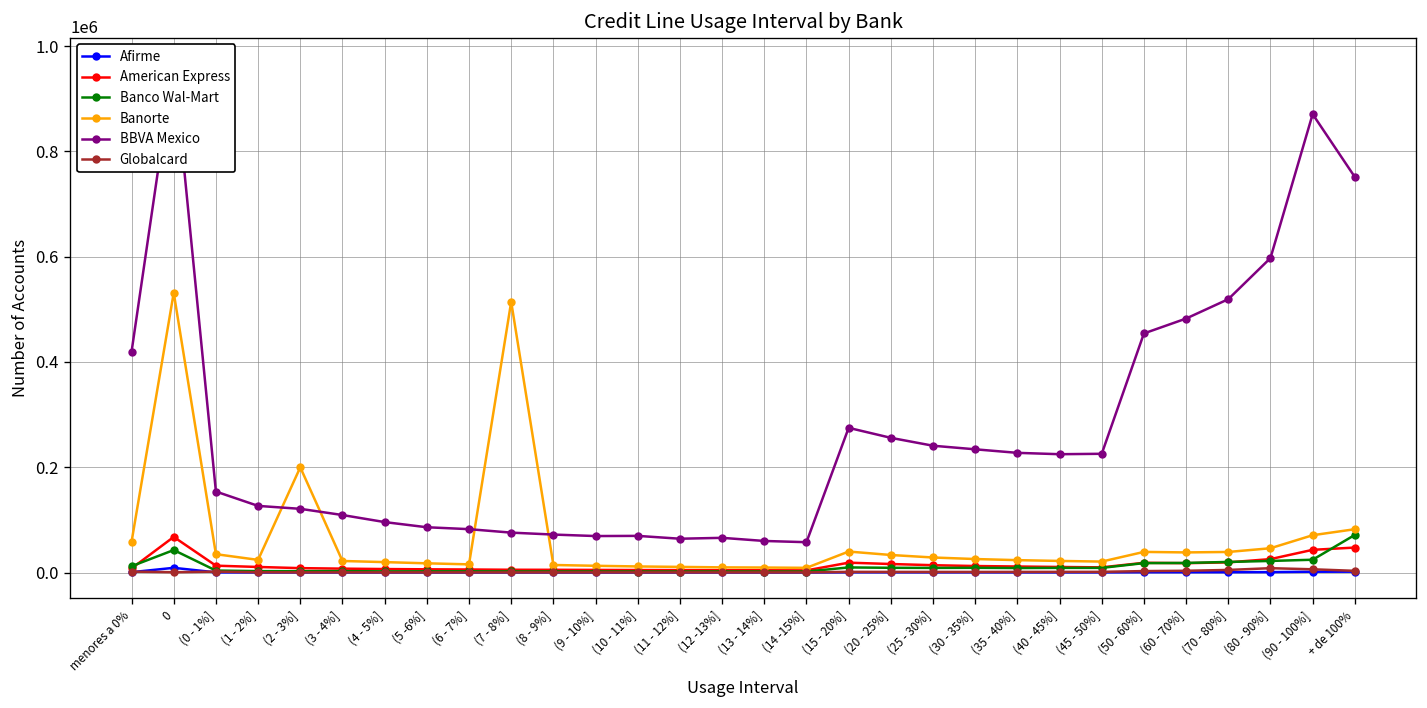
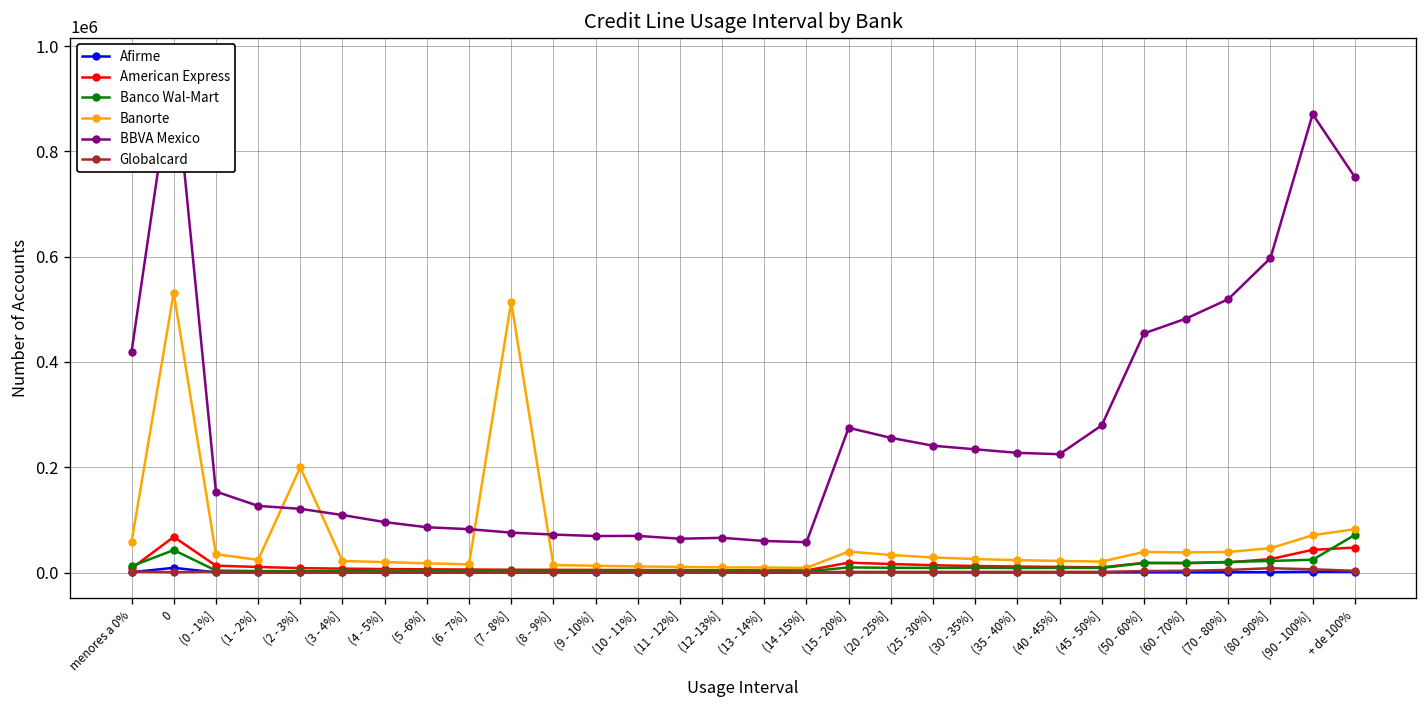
  {
    "Afirme": {
      "0": 10000,
      "(80 - 90%]": 0
    },
    "American Express": {
      "0": 70000,
      "(0 - 1%]": 10000,
      "(1 - 2%]": 10000,
      "(2 - 3%]": 10000,
      "(15 - 20%]": 20000,
      "(20 - 25%]": 20000,
      "(90 - 100%]": 40000,
      "+ de 100%": 50000
    },
    "Banco Wal-Mart": {
      "0": 40000,
      "(15 - 20%]": 10000,
      "(20 - 25%]": 10000,
      "(90 - 100%]": 20000,
      "+ de 100%": 70000
    },
    "Banorte": {
      "menores a 0%": 60000,
      "0": 530000,
      "(0 - 1%]": 30000,
      "(1 - 2%]": 20000,
      "(2 - 3%]": 200000,
      "(3 - 4%]": 20000,
      "(4 - 5%]": 20000,
      "(5 -6%]": 20000,
      "(6 - 7%]": 20000,
      "(7 - 8%]": 510000,
      "(8 - 9%]": 10000,
      "(9 - 10%]": 10000,
      "(10 - 11%]": 10000,
      "(11 - 12%]": 10000,
      "(15 - 20%]": 40000,
      "(20 - 25%]": 30000,
      "(25 - 30%]": 30000,
      "(30 - 35%]": 30000,
      "(35 - 40%]": 20000,
      "(40 - 45%]": 20000,
      "(45 - 50%]": 20000,
      "(50 - 60%]": 40000,
      "(60 - 70%]": 40000,
      "(70 - 80%]": 40000,
      "(80 - 90%]": 50000,
      "(90 - 100%]": 70000,
      "+ de 100%": 80000
    },
    "BBVA Mexico": {
      "menores a 0%": 420000,
      "(0 - 1%]": 150000,
      "(1 - 2%]": 130000,
      "(2 - 3%]": 120000,
      "(3 - 4%]": 110000,
      "(4 - 5%]": 100000,
      "(5 -6%]": 90000,
      "(6 - 7%]": 80000,
      "(7 - 8%]": 80000,
      "(8 - 9%]": 70000,
      "(9 - 10%]": 70000,
      "(10 - 11%]": 70000,
      "(11 - 12%]": 60000,
      "(12 -13%]": 70000,
      "(13 - 14%]": 60000,
      "(14 -15%]": 60000,
      "(15 - 20%]": 270000,
      "(20 - 25%]": 260000,
      "(25 - 30%]": 240000,
      "(30 - 35%]": 230000,
      "(35 - 40%]": 230000,
      "(40 - 45%]": 220000,
-     "(45 - 50%]": 230000,
+     "(45 - 50%]": 280000,
      "(50 - 60%]": 450000,
      "(60 - 70%]": 480000,
      "(70 - 80%]": 520000,
      "(80 - 90%]": 600000,
      "(90 - 100%]": 870000,
      "+ de 100%": 750000
    },
    "Globalcard": {
      "0": 0,
      "(80 - 90%]": 10000
    }
  }
